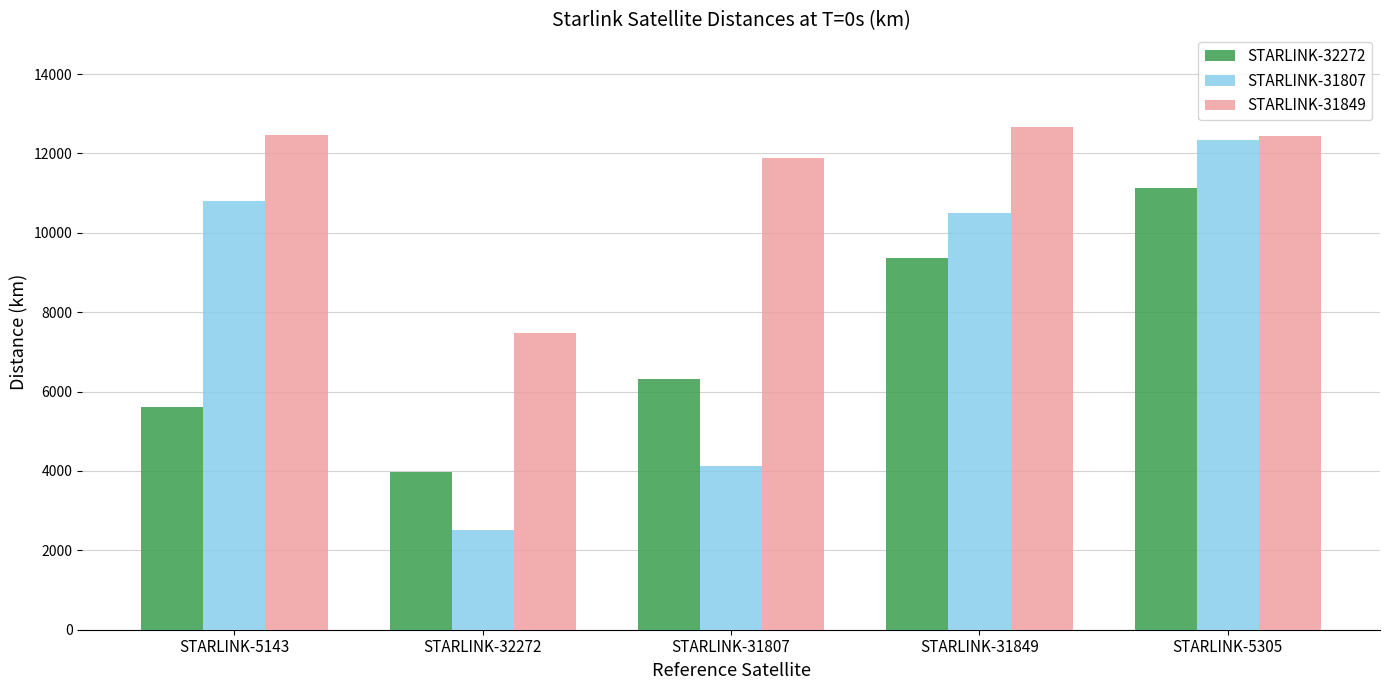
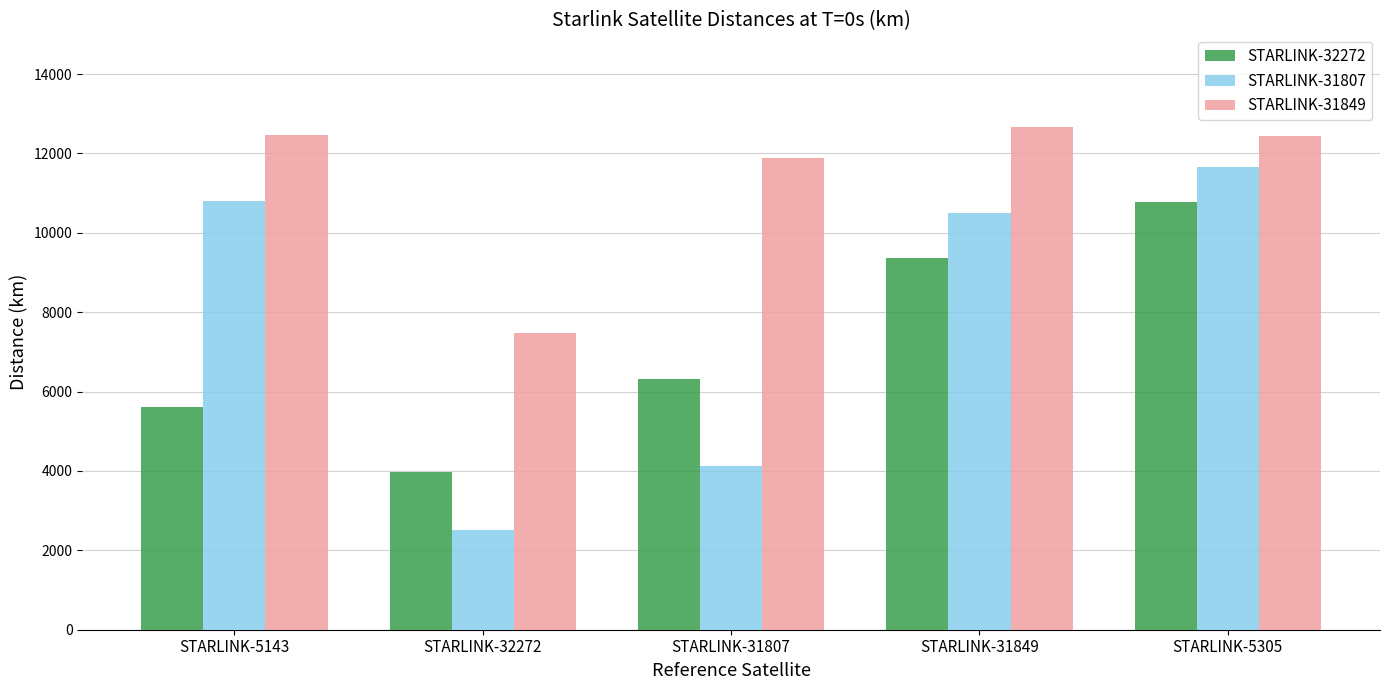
  {
    "STARLINK-32272": {
      "STARLINK-5143": 5600,
      "STARLINK-32272": 4000,
      "STARLINK-31807": 6300,
      "STARLINK-31849": 9400,
-     "STARLINK-5305": 11100
+     "STARLINK-5305": 10800
    },
    "STARLINK-31807": {
      "STARLINK-5143": 10800,
      "STARLINK-32272": 2500,
      "STARLINK-31807": 4100,
      "STARLINK-31849": 10500,
-     "STARLINK-5305": 12300
+     "STARLINK-5305": 11600
    },
    "STARLINK-31849": {
      "STARLINK-5143": 12500,
      "STARLINK-32272": 7500,
      "STARLINK-31807": 11900,
      "STARLINK-31849": 12700,
      "STARLINK-5305": 12400
    }
  }
